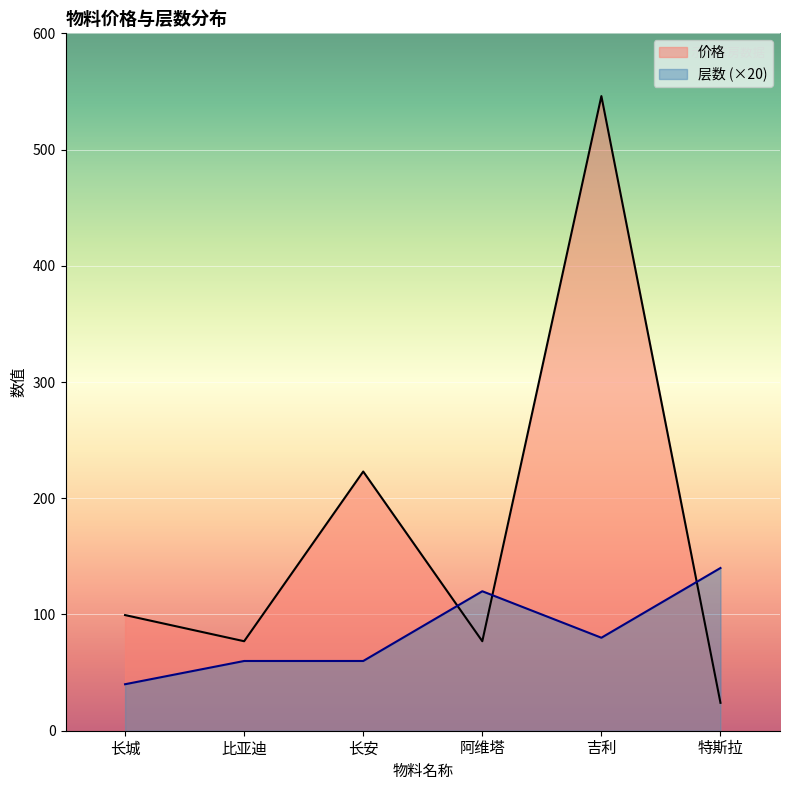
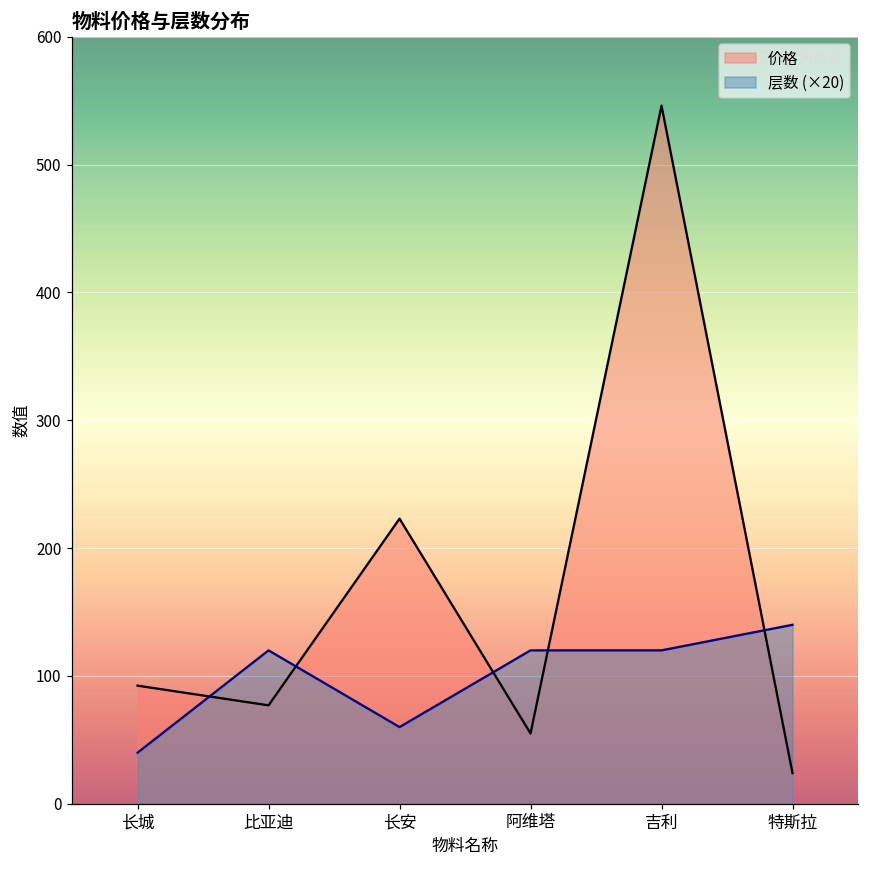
  {
    "价格": {
-     "长城": 100,
+     "长城": 92,
      "比亚迪": 77,
      "长安": 223,
-     "阿维塔": 77,
+     "阿维塔": 55,
      "吉利": 546,
      "特斯拉": 24
    },
    "层数 (×20)": {
      "长城": 40,
-     "比亚迪": 60,
+     "比亚迪": 120,
      "长安": 60,
      "阿维塔": 120,
-     "吉利": 80,
+     "吉利": 120,
      "特斯拉": 140
    }
  }
